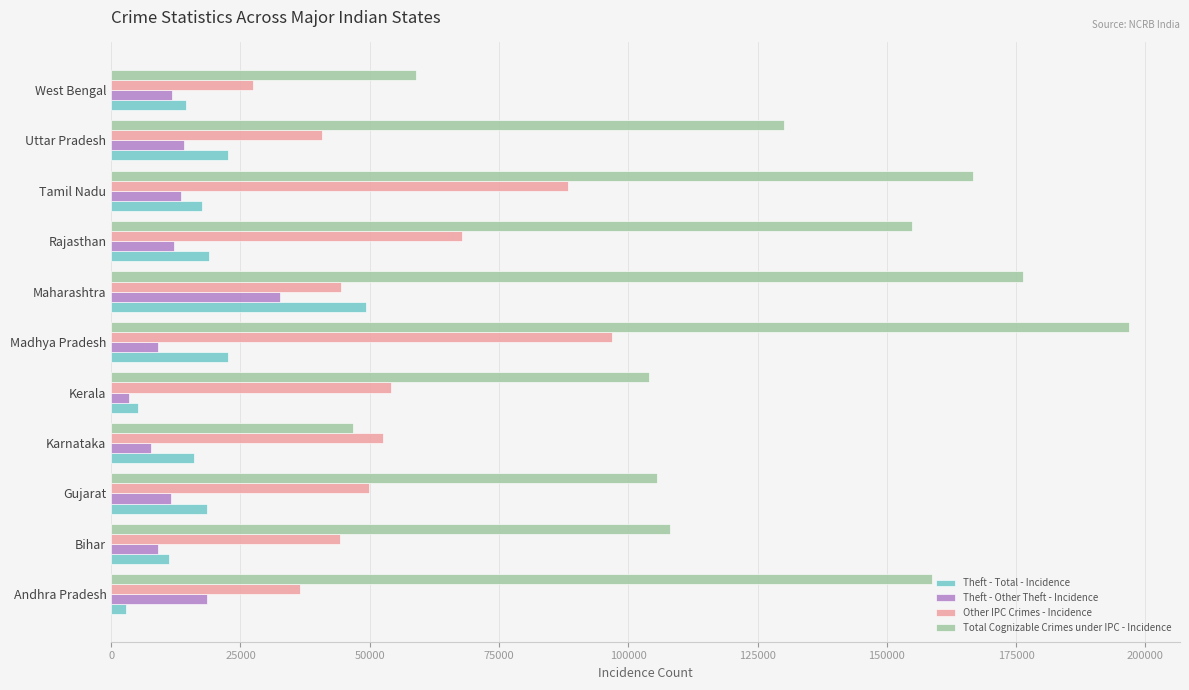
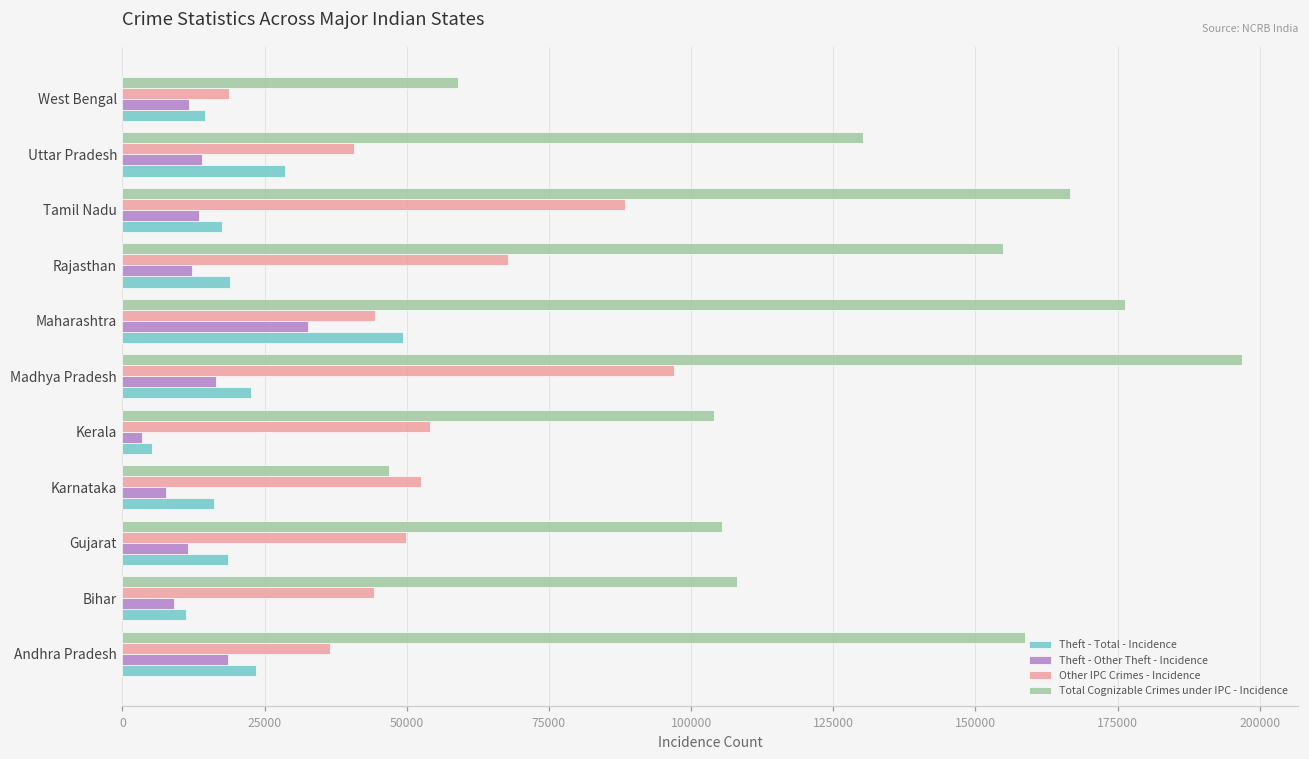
  {
    "Theft - Total - Incidence": {
      "West Bengal": 14000,
-     "Uttar Pradesh": 23000,
+     "Uttar Pradesh": 29000,
      "Tamil Nadu": 18000,
      "Rajasthan": 19000,
      "Maharashtra": 49000,
      "Madhya Pradesh": 23000,
      "Kerala": 5000,
      "Karnataka": 16000,
      "Gujarat": 19000,
      "Bihar": 11000,
-     "Andhra Pradesh": 3000
+     "Andhra Pradesh": 24000
    },
    "Theft - Other Theft - Incidence": {
      "West Bengal": 12000,
      "Uttar Pradesh": 14000,
      "Tamil Nadu": 14000,
      "Rajasthan": 12000,
      "Maharashtra": 33000,
-     "Madhya Pradesh": 9000,
+     "Madhya Pradesh": 16000,
      "Kerala": 4000,
      "Karnataka": 8000,
      "Gujarat": 12000,
      "Bihar": 9000,
      "Andhra Pradesh": 19000
    },
    "Other IPC Crimes - Incidence": {
-     "West Bengal": 27000,
+     "West Bengal": 19000,
      "Uttar Pradesh": 41000,
      "Tamil Nadu": 88000,
      "Rajasthan": 68000,
      "Maharashtra": 44000,
      "Madhya Pradesh": 97000,
      "Kerala": 54000,
      "Karnataka": 53000,
      "Gujarat": 50000,
      "Bihar": 44000,
      "Andhra Pradesh": 36000
    },
    "Total Cognizable Crimes under IPC - Incidence": {
      "West Bengal": 59000,
      "Uttar Pradesh": 130000,
      "Tamil Nadu": 167000,
      "Rajasthan": 155000,
      "Maharashtra": 176000,
      "Madhya Pradesh": 197000,
      "Kerala": 104000,
      "Karnataka": 47000,
      "Gujarat": 105000,
      "Bihar": 108000,
      "Andhra Pradesh": 159000
    }
  }
